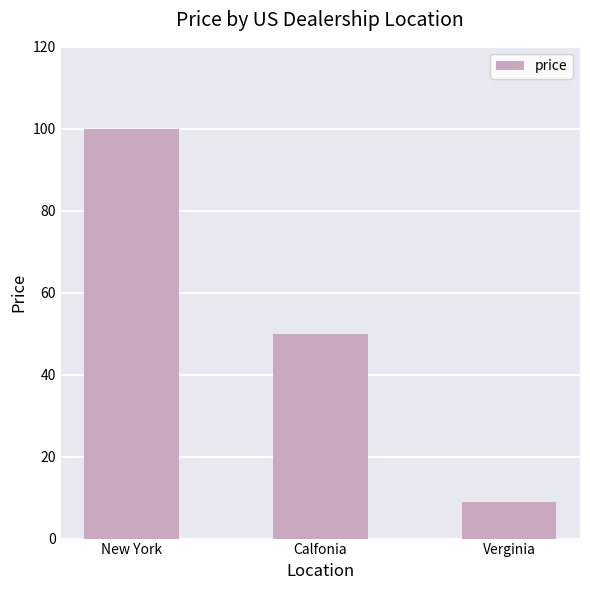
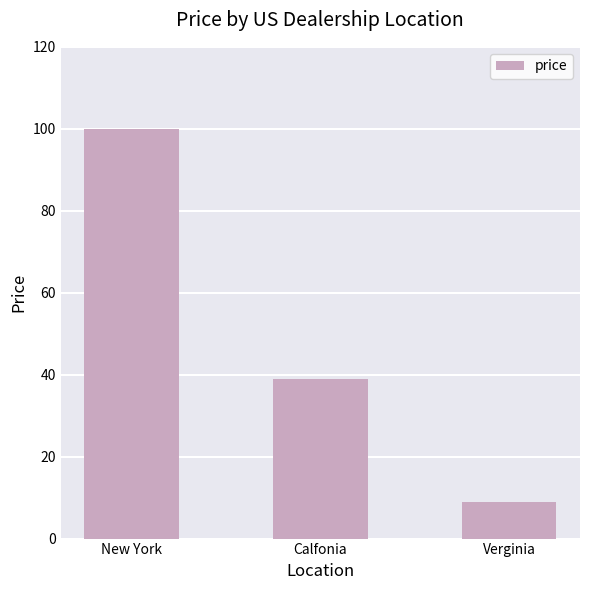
  {
    "New York": 100,
-   "Calfonia": 50,
+   "Calfonia": 39,
    "Verginia": 9
  }
